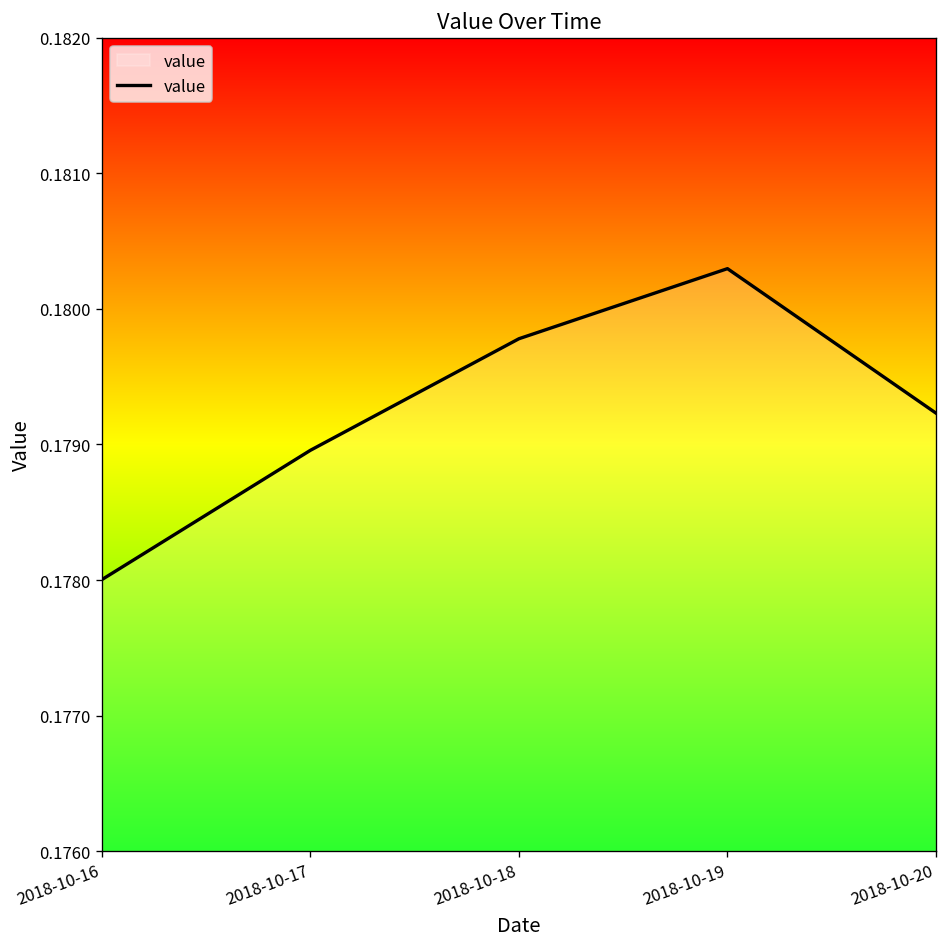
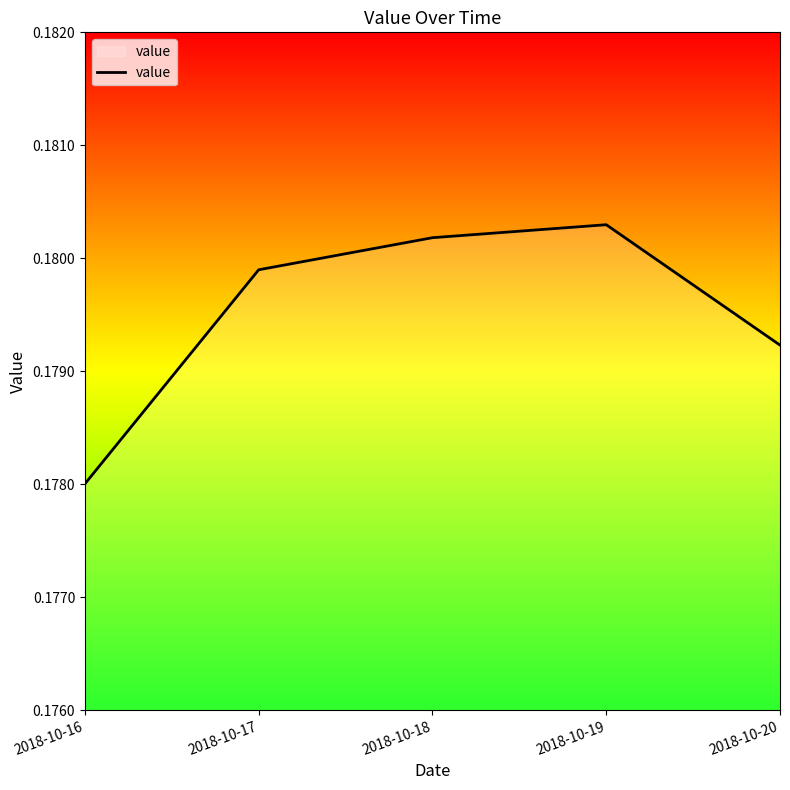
  {
    "2018-10-16": 0.17800,
-   "2018-10-17": 0.17896,
-   "2018-10-18": 0.17978,
+   "2018-10-17": 0.17990,
+   "2018-10-18": 0.18018,
    "2018-10-19": 0.18030,
    "2018-10-20": 0.17923
  }
